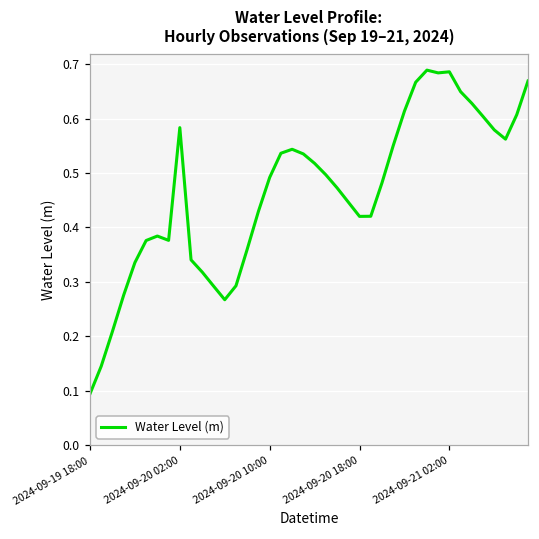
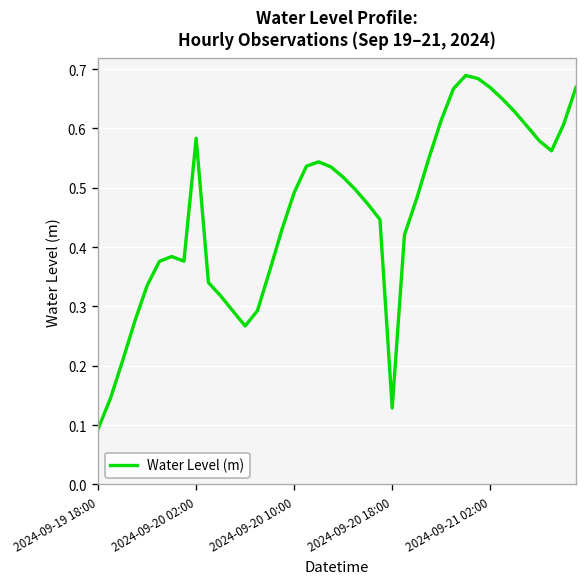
  {
    "2024-09-19 18:00": 0.09,
    "2024-09-20 02:00": 0.58,
    "2024-09-20 10:00": 0.49,
-   "2024-09-20 18:00": 0.42,
-   "2024-09-21 02:00": 0.69
+   "2024-09-20 18:00": 0.13,
+   "2024-09-21 02:00": 0.67
  }
